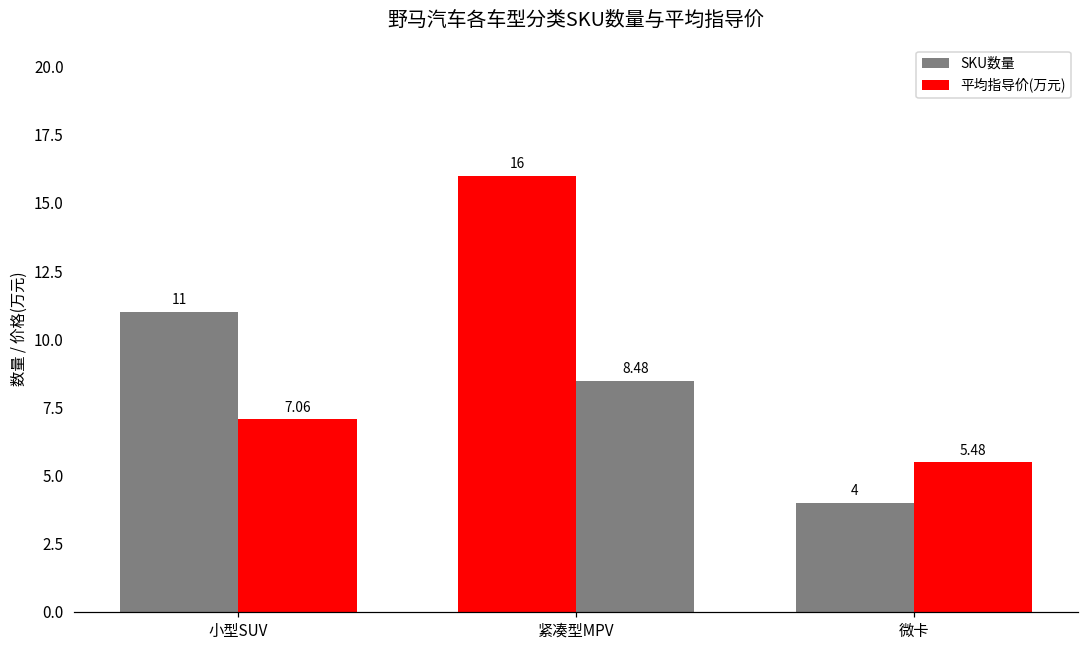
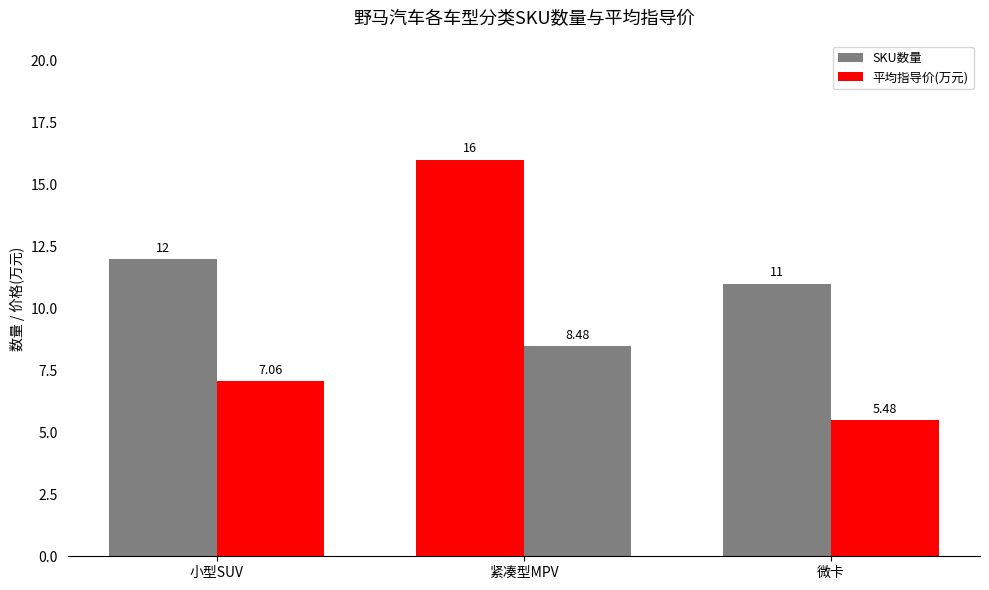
  {
    "SKU数量": {
-     "小型SUV": 11,
+     "小型SUV": 12,
      "紧凑型MPV": 16,
-     "微卡": 4
+     "微卡": 11
    },
    "平均指导价(万元)": {
      "小型SUV": 7.06,
      "紧凑型MPV": 8.48,
      "微卡": 5.48
    }
  }
